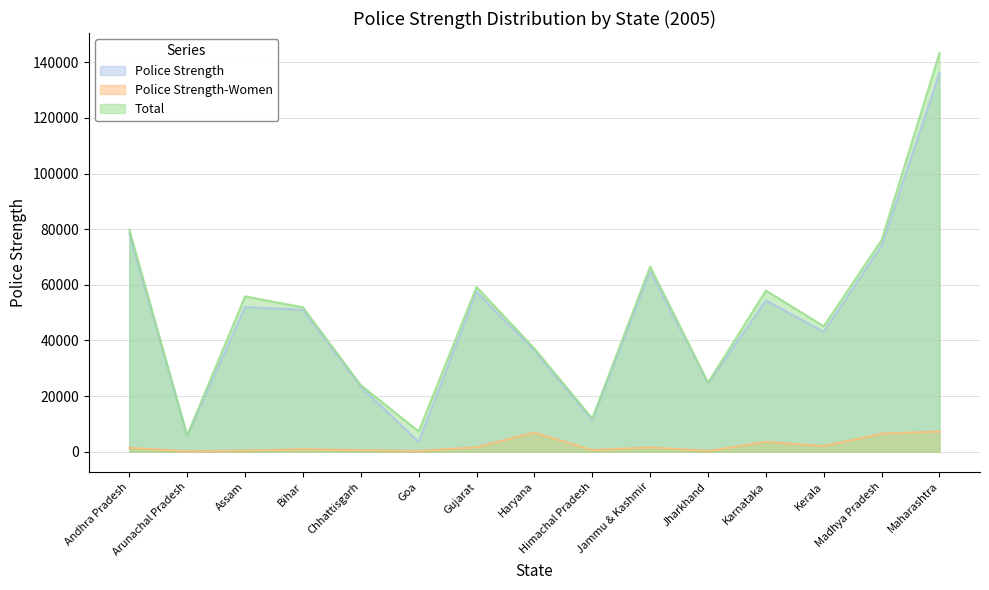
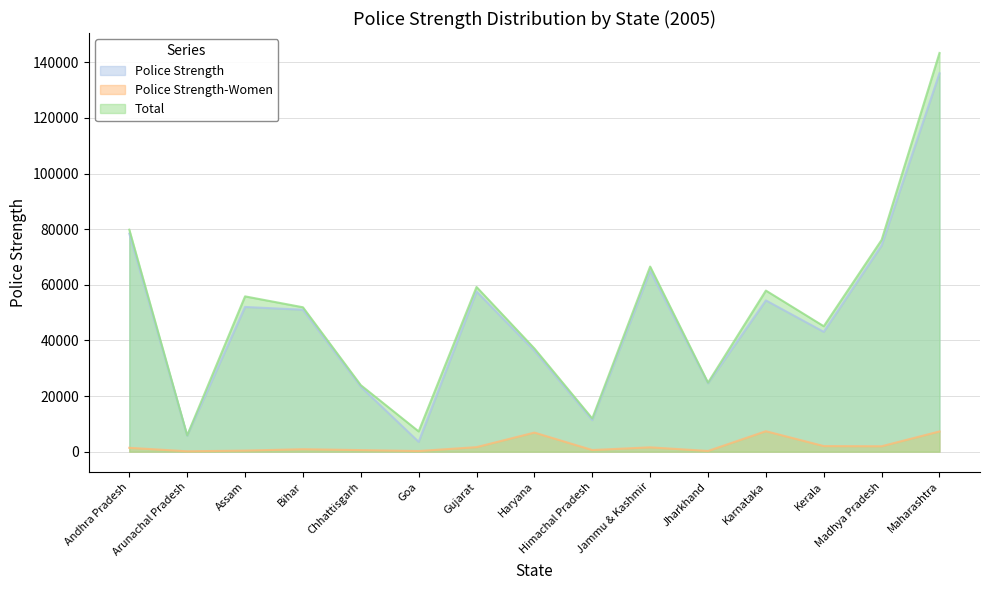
  {
    "Police Strength": {
      "Andhra Pradesh": 78000,
      "Assam": 52000,
      "Goa": 4000,
      "Gujarat": 58000,
      "Jammu & Kashmir": 65000,
      "Karnataka": 54000,
      "Kerala": 43000,
      "Madhya Pradesh": 74000,
      "Maharashtra": 136000
    },
    "Police Strength-Women": {
      "Andhra Pradesh": 1000,
      "Arunachal Pradesh": 0,
      "Assam": 0,
      "Bihar": 1000,
      "Chhattisgarh": 1000,
      "Goa": 0,
      "Gujarat": 2000,
      "Haryana": 7000,
      "Himachal Pradesh": 1000,
      "Jammu & Kashmir": 2000,
      "Jharkhand": 0,
-     "Karnataka": 4000,
+     "Karnataka": 7000,
      "Kerala": 2000,
-     "Madhya Pradesh": 6000,
+     "Madhya Pradesh": 2000,
      "Maharashtra": 7000
    },
    "Total": {
      "Andhra Pradesh": 80000,
      "Assam": 56000,
      "Goa": 7000,
      "Gujarat": 59000,
      "Jammu & Kashmir": 67000,
      "Karnataka": 58000,
      "Kerala": 45000,
      "Madhya Pradesh": 76000,
      "Maharashtra": 143000
    }
  }
